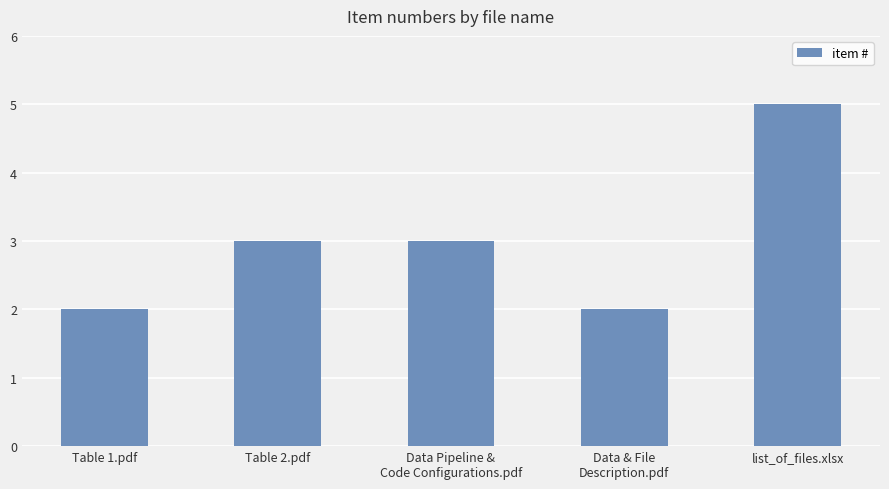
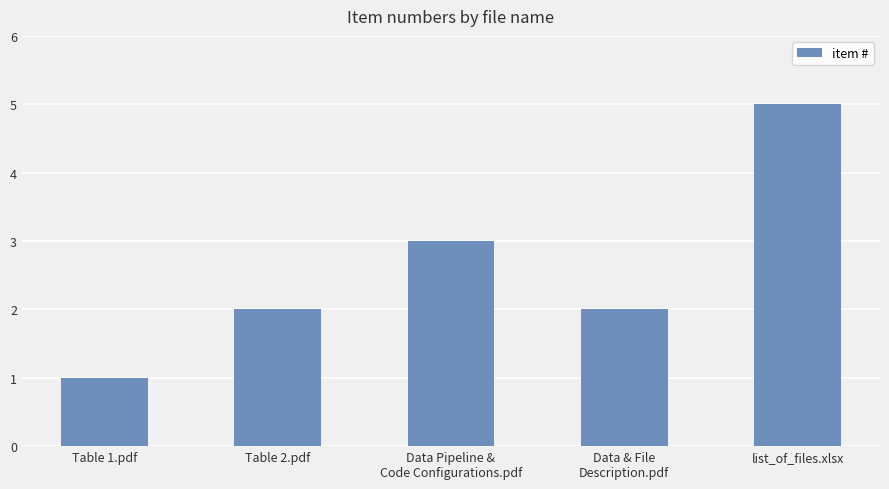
  {
-   "Table 1.pdf": 2,
-   "Table 2.pdf": 3,
+   "Table 1.pdf": 1,
+   "Table 2.pdf": 2,
    "Data Pipeline & Code Configurations.pdf": 3,
    "Data & File Description.pdf": 2,
    "list_of_files.xlsx": 5
  }
